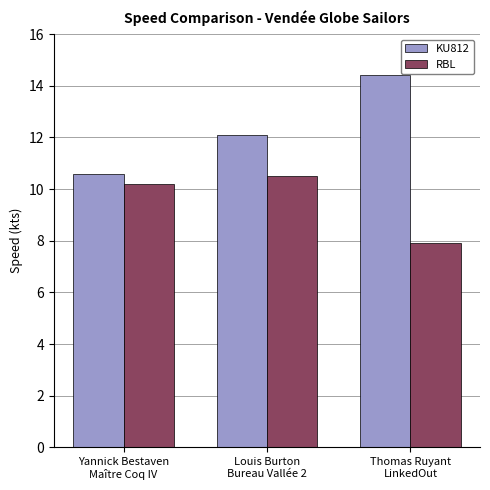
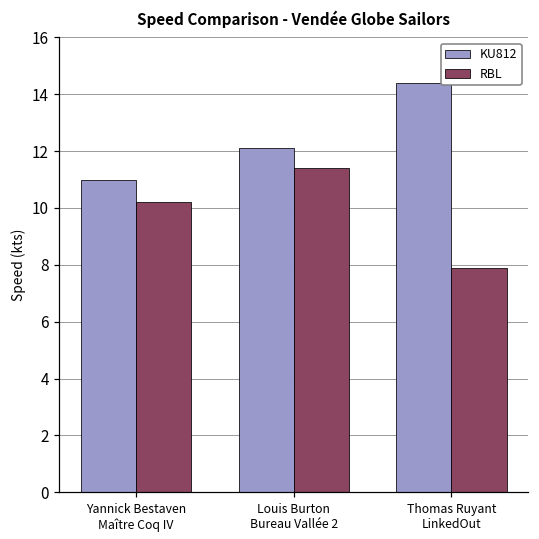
  {
    "KU812": {
-     "Yannick Bestaven Maître Coq IV": 10.6,
+     "Yannick Bestaven Maître Coq IV": 11.0,
      "Louis Burton Bureau Vallée 2": 12.1,
      "Thomas Ruyant LinkedOut": 14.4
    },
    "RBL": {
      "Yannick Bestaven Maître Coq IV": 10.2,
-     "Louis Burton Bureau Vallée 2": 10.5,
+     "Louis Burton Bureau Vallée 2": 11.4,
      "Thomas Ruyant LinkedOut": 7.9
    }
  }
